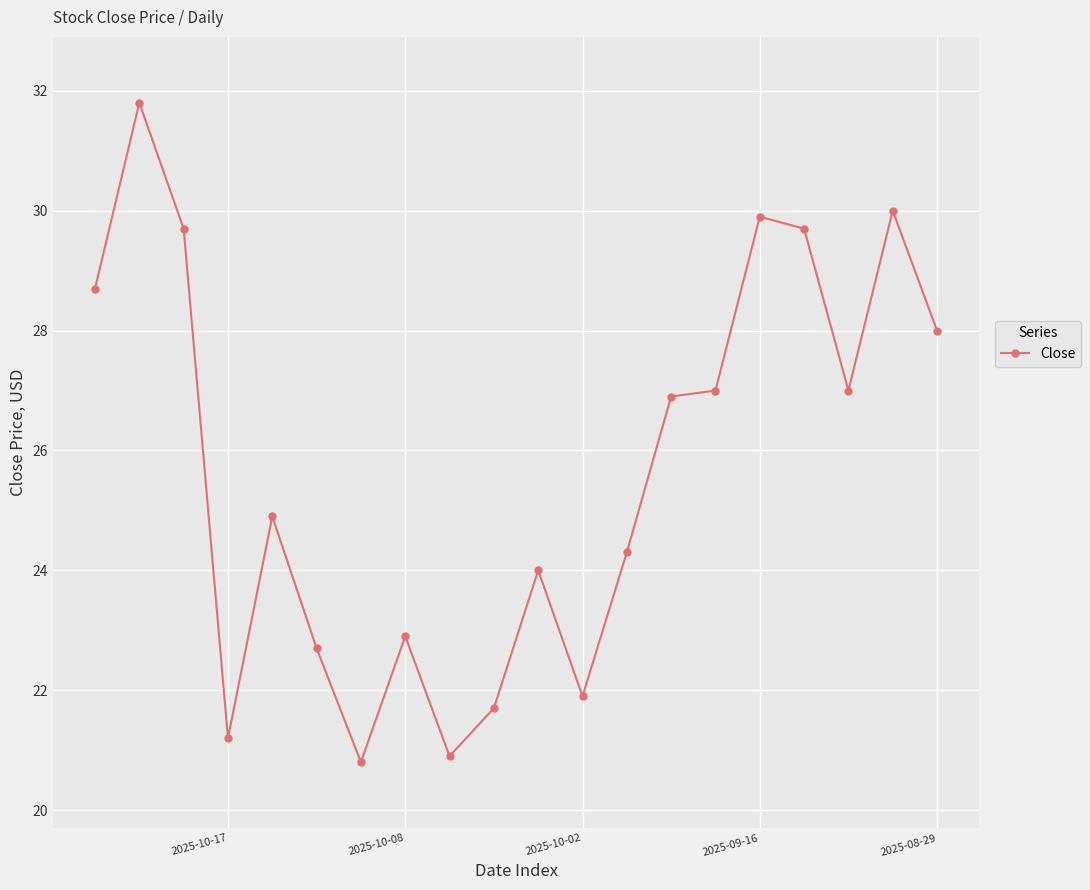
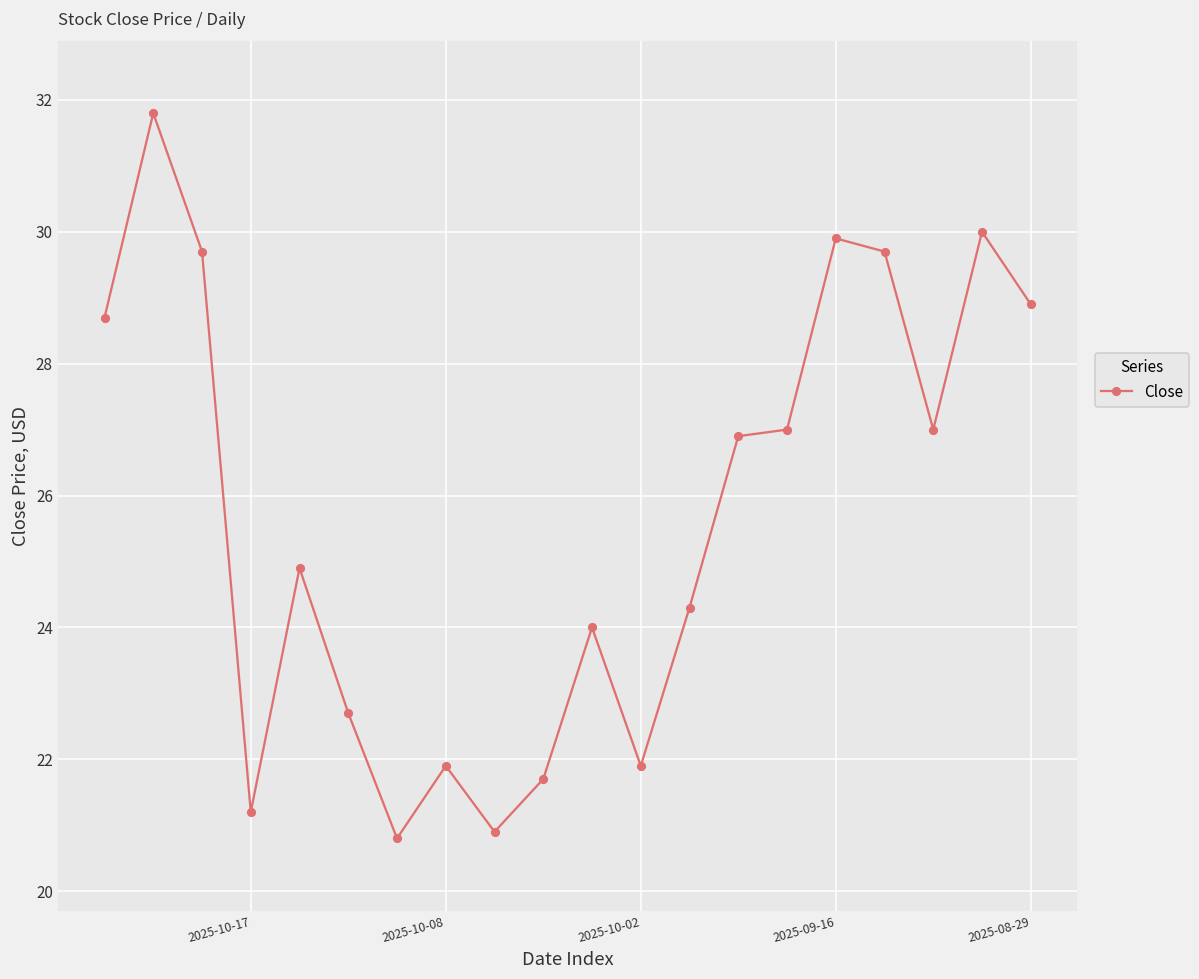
  {
    "2025-10-17": 21.2,
-   "2025-10-08": 22.9,
+   "2025-10-08": 21.9,
    "2025-10-02": 21.9,
    "2025-09-16": 29.9,
-   "2025-08-29": 28.0
+   "2025-08-29": 28.9
  }
